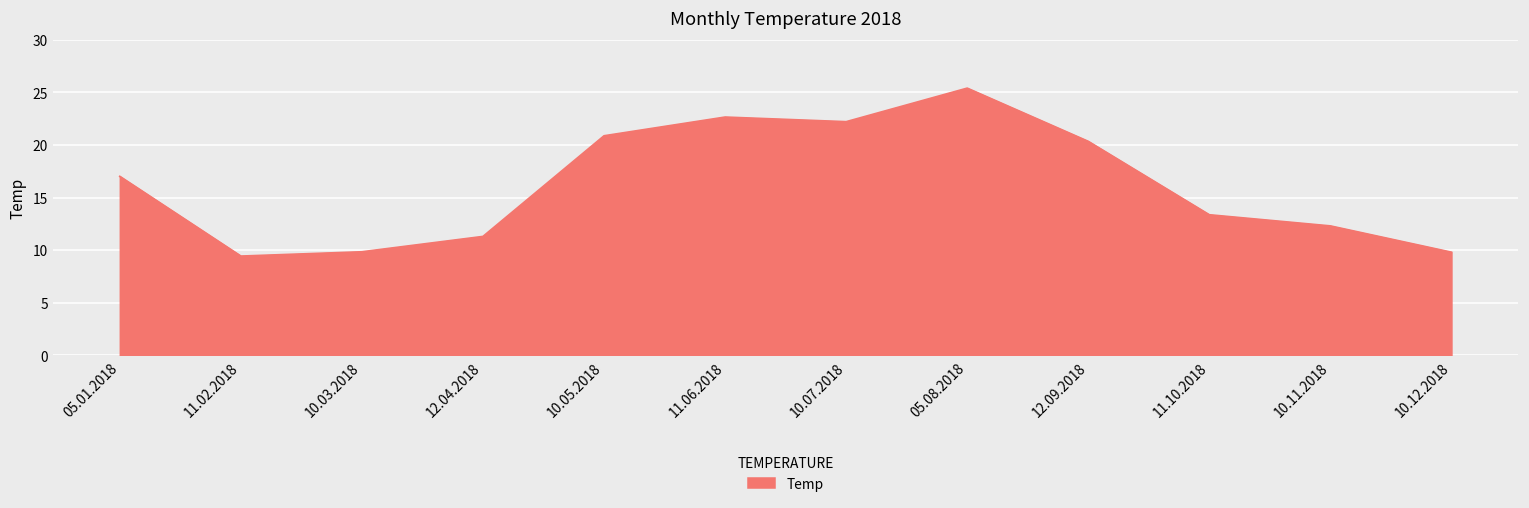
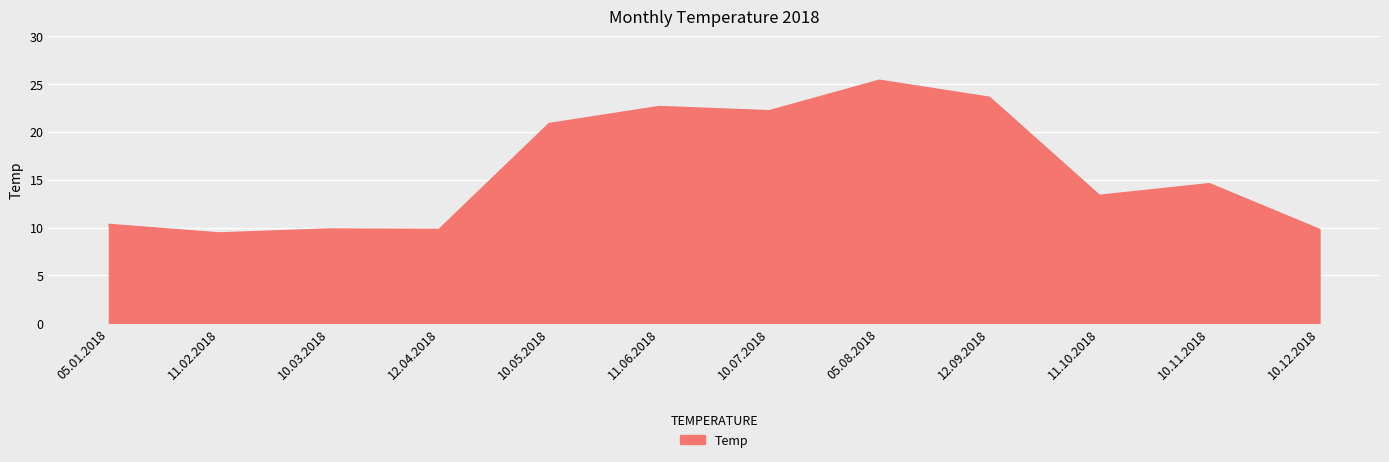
  {
-   "05.01.2018": 17,
+   "05.01.2018": 10,
    "11.02.2018": 9,
    "10.03.2018": 10,
-   "12.04.2018": 11,
+   "12.04.2018": 10,
    "10.05.2018": 21,
    "11.06.2018": 23,
    "10.07.2018": 22,
    "05.08.2018": 25,
-   "12.09.2018": 20,
+   "12.09.2018": 24,
    "11.10.2018": 13,
-   "10.11.2018": 12,
+   "10.11.2018": 15,
    "10.12.2018": 10
  }
